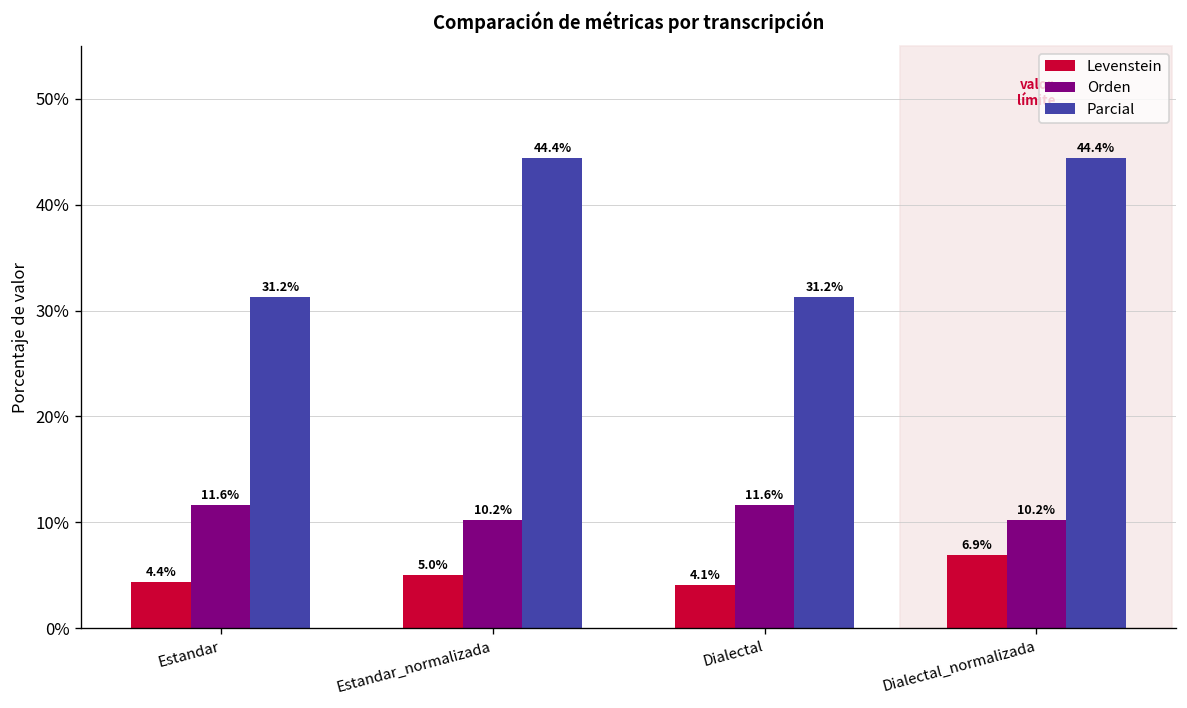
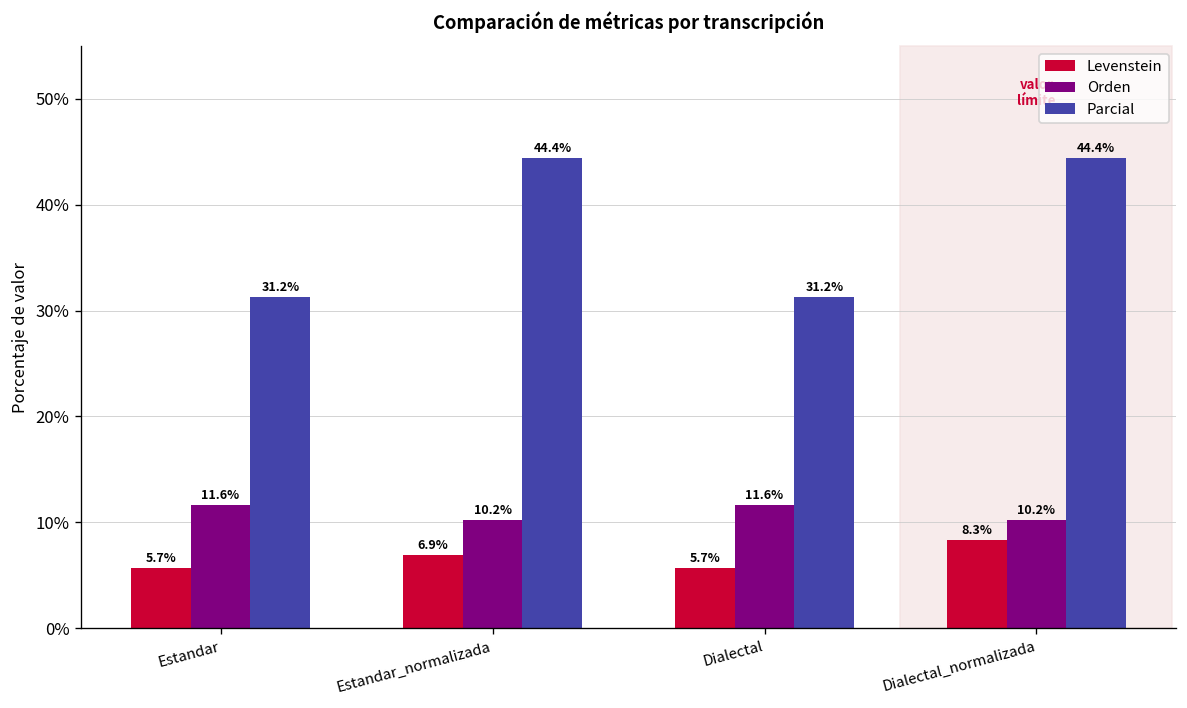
  {
    "Levenstein": {
-     "Estandar": "4.4%",
-     "Estandar_normalizada": "5.0%",
-     "Dialectal": "4.1%",
-     "Dialectal_normalizada": "6.9%"
+     "Estandar": "5.7%",
+     "Estandar_normalizada": "6.9%",
+     "Dialectal": "5.7%",
+     "Dialectal_normalizada": "8.3%"
    },
    "Orden": {
      "Estandar": "11.6%",
      "Estandar_normalizada": "10.2%",
      "Dialectal": "11.6%",
      "Dialectal_normalizada": "10.2%"
    },
    "Parcial": {
      "Estandar": "31.2%",
      "Estandar_normalizada": "44.4%",
      "Dialectal": "31.2%",
      "Dialectal_normalizada": "44.4%"
    }
  }
